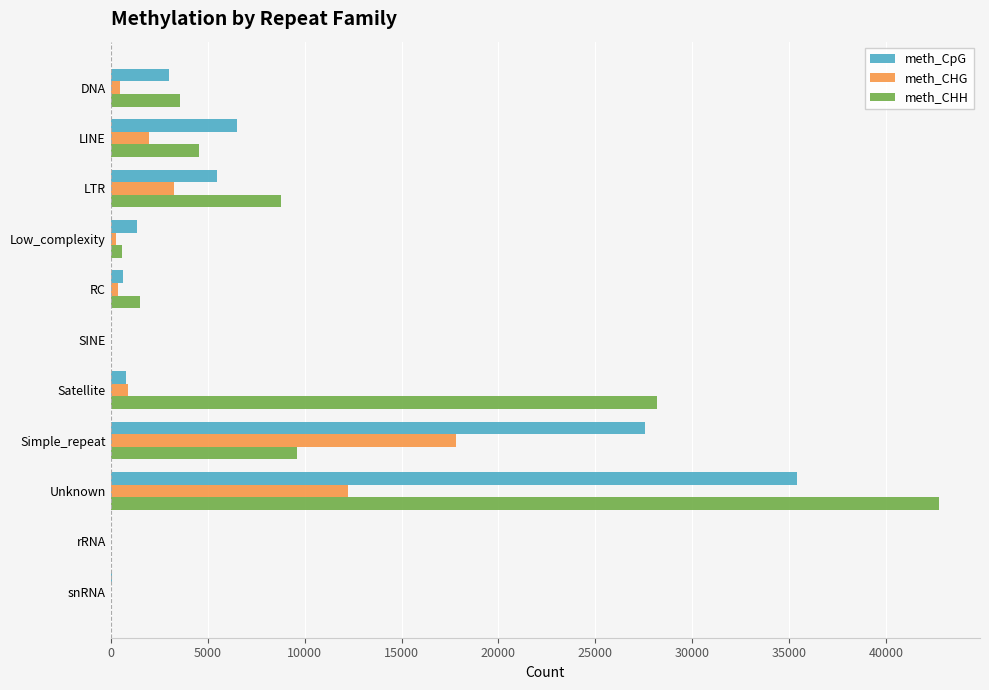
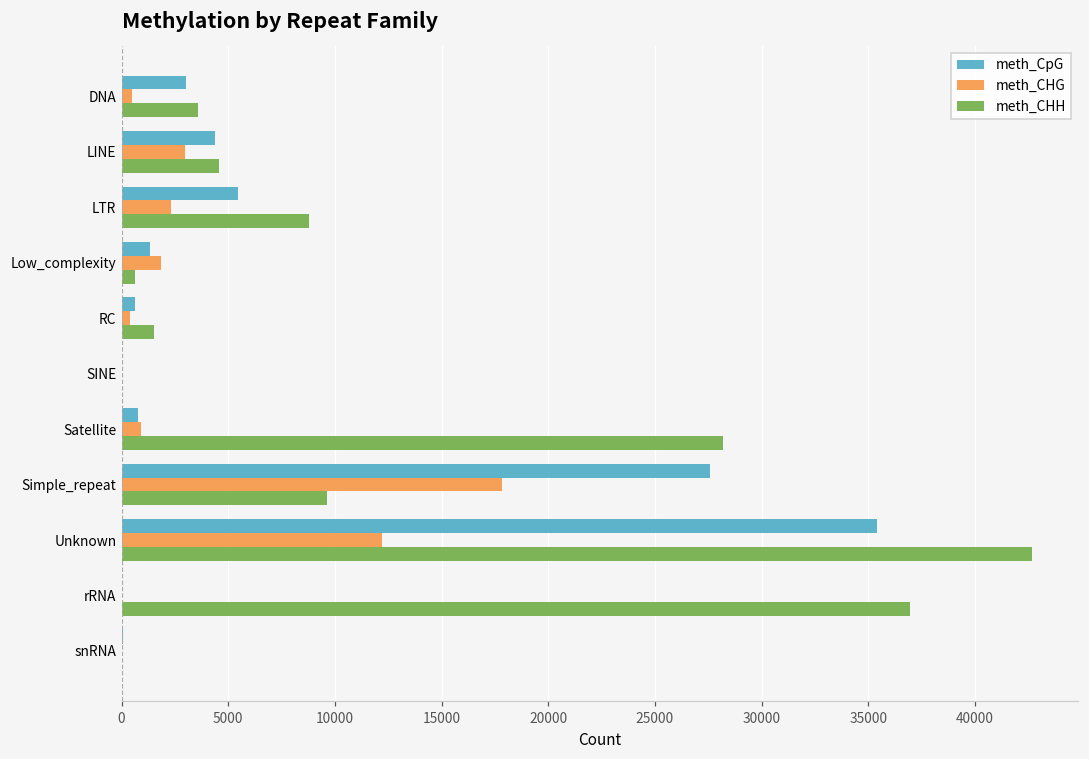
  {
    "meth_CpG": {
      "DNA": 3000,
-     "LINE": 6500,
+     "LINE": 4400,
      "LTR": 5500,
      "Low_complexity": 1300,
      "RC": 600,
      "Satellite": 800,
      "Simple_repeat": 27600,
      "Unknown": 35400
    },
    "meth_CHG": {
      "DNA": 500,
-     "LINE": 2000,
-     "LTR": 3300,
-     "Low_complexity": 300,
+     "LINE": 3000,
+     "LTR": 2300,
+     "Low_complexity": 1900,
      "RC": 400,
      "SINE": 0,
      "Satellite": 900,
      "Simple_repeat": 17800,
      "Unknown": 12200
    },
    "meth_CHH": {
      "DNA": 3600,
      "LINE": 4500,
      "LTR": 8800,
      "Low_complexity": 600,
      "RC": 1500,
      "SINE": 0,
      "Satellite": 28200,
      "Simple_repeat": 9600,
      "Unknown": 42700,
-     "rRNA": 0
+     "rRNA": 37000
    }
  }
